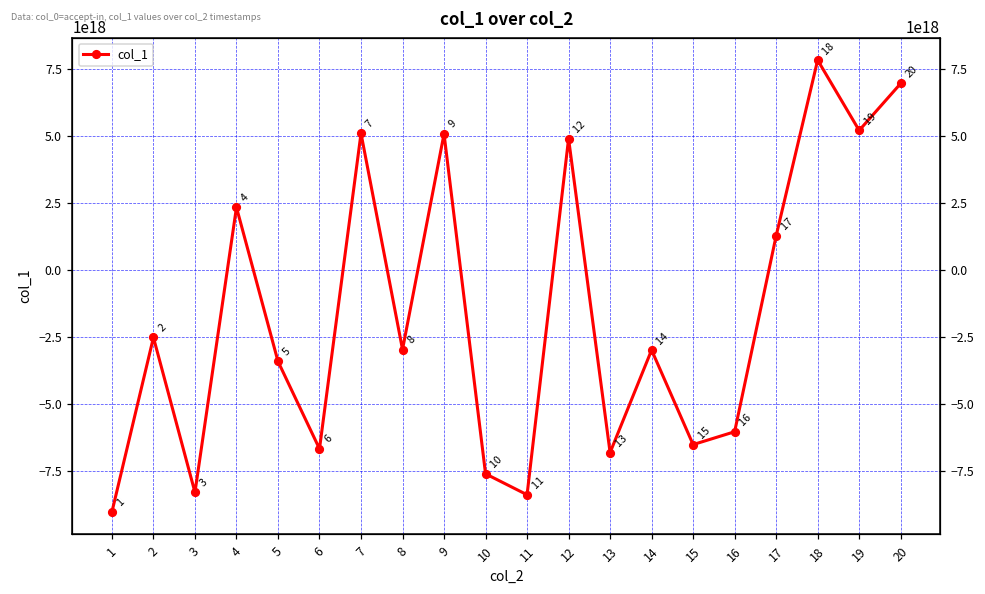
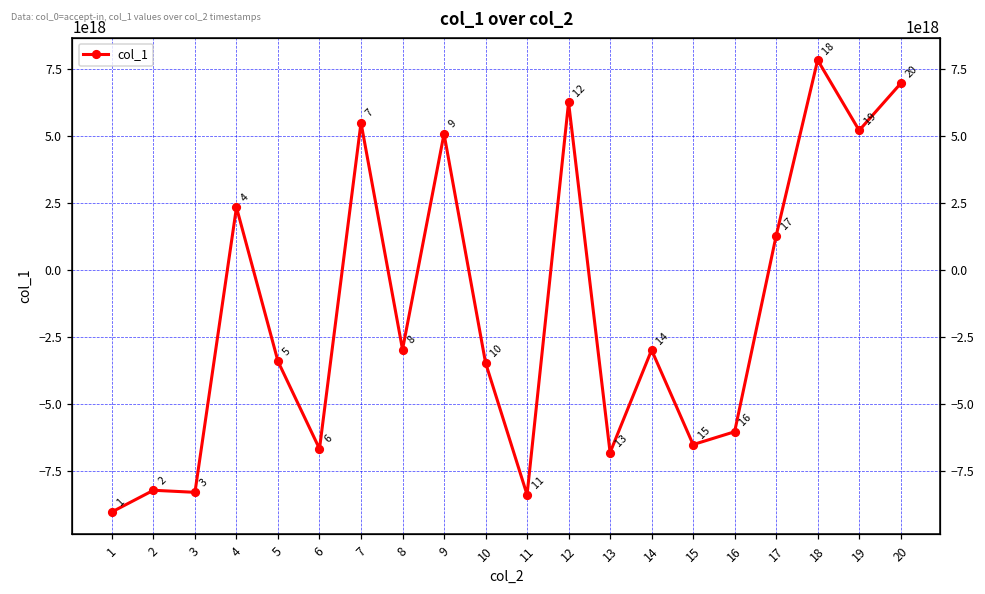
  {
-   "2": -2500000000000000000,
-   "7": 5100000000000000000,
-   "10": -7600000000000000000,
-   "12": 4900000000000000000
+   "2": -8200000000000000000,
+   "7": 5500000000000000000,
+   "10": -3500000000000000000,
+   "12": 6300000000000000000
  }
